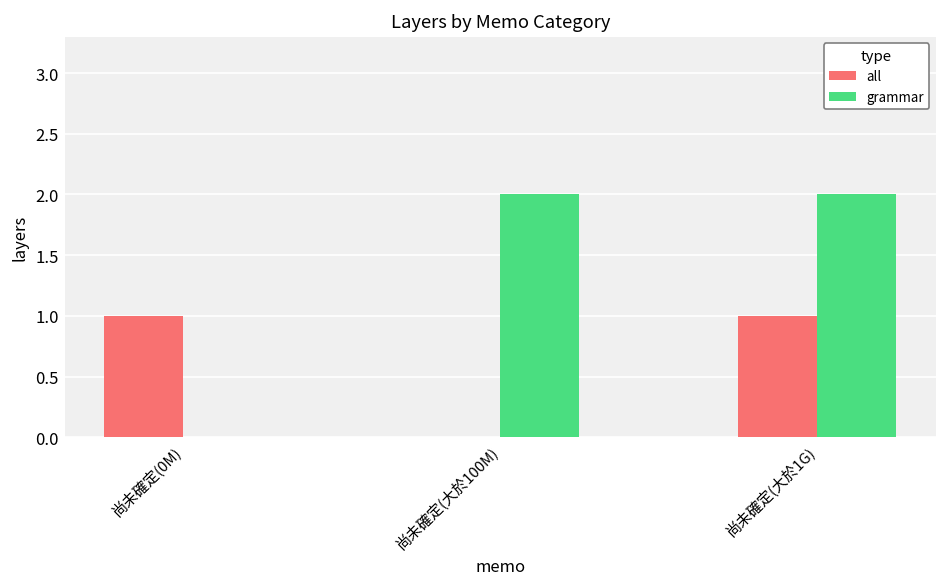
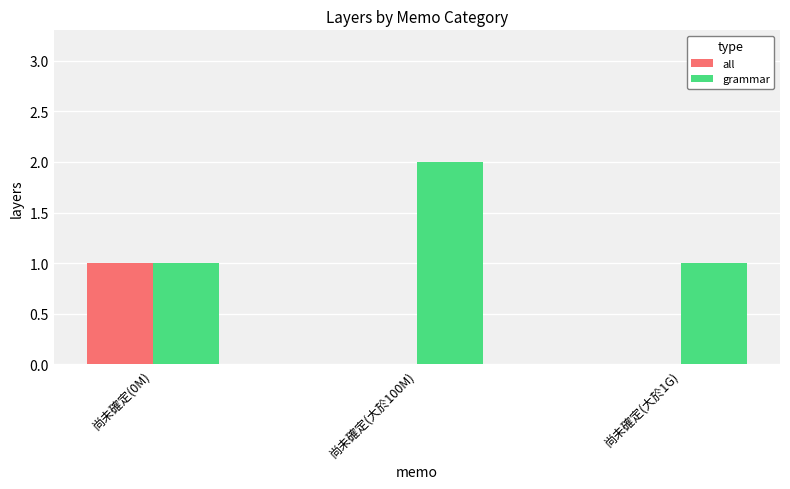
  {
    "all": {
      "尚未確定(0M)": 1,
      "尚未確定(大於100M)": 0,
-     "尚未確定(大於1G)": 1
+     "尚未確定(大於1G)": 0
    },
    "grammar": {
-     "尚未確定(0M)": 0,
+     "尚未確定(0M)": 1,
      "尚未確定(大於100M)": 2,
-     "尚未確定(大於1G)": 2
+     "尚未確定(大於1G)": 1
    }
  }
